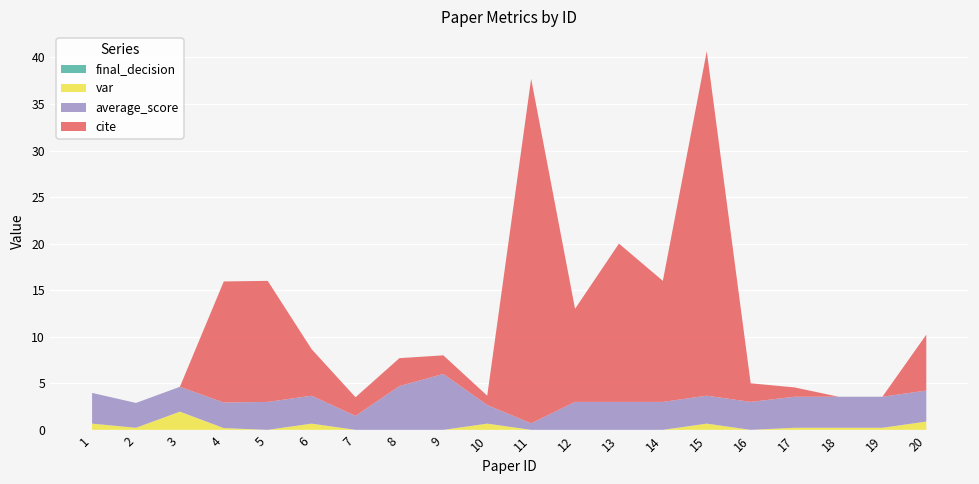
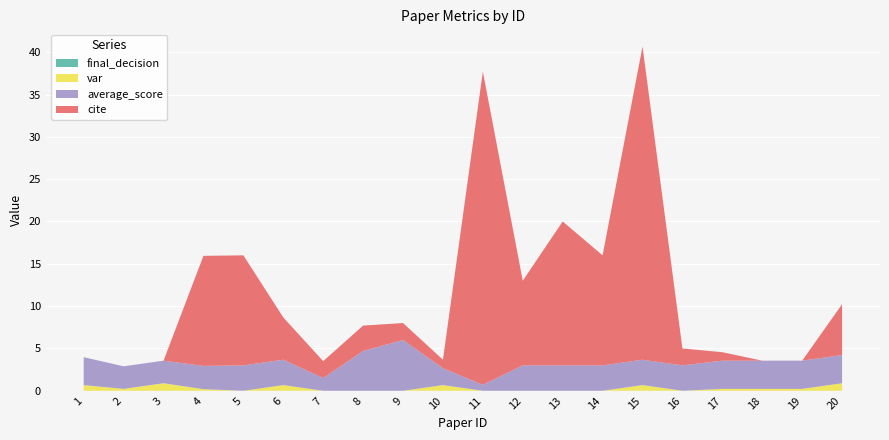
  {
    "final_decision": {
      "1": 0,
      "3": 0,
      "6": 0,
      "10": 0,
      "15": 0,
      "20": 0
    },
    "var": {
      "1": 1,
-     "3": 2,
+     "3": 1,
      "6": 1,
      "10": 1,
      "15": 1,
      "20": 1
    },
    "average_score": {
      "4": 3,
      "5": 3,
      "6": 3,
      "7": 2,
      "8": 5,
      "9": 6,
      "10": 2,
      "11": 1,
      "12": 3,
      "13": 3,
      "14": 3,
      "15": 3,
      "16": 3,
      "17": 3,
      "20": 3
    },
    "cite": {
      "4": 13,
      "5": 13,
      "6": 5,
      "7": 2,
      "8": 3,
      "9": 2,
      "10": 1,
      "11": 37,
      "12": 10,
      "13": 17,
      "14": 13,
      "15": 37,
      "16": 2,
      "17": 1,
      "20": 6
    }
  }
